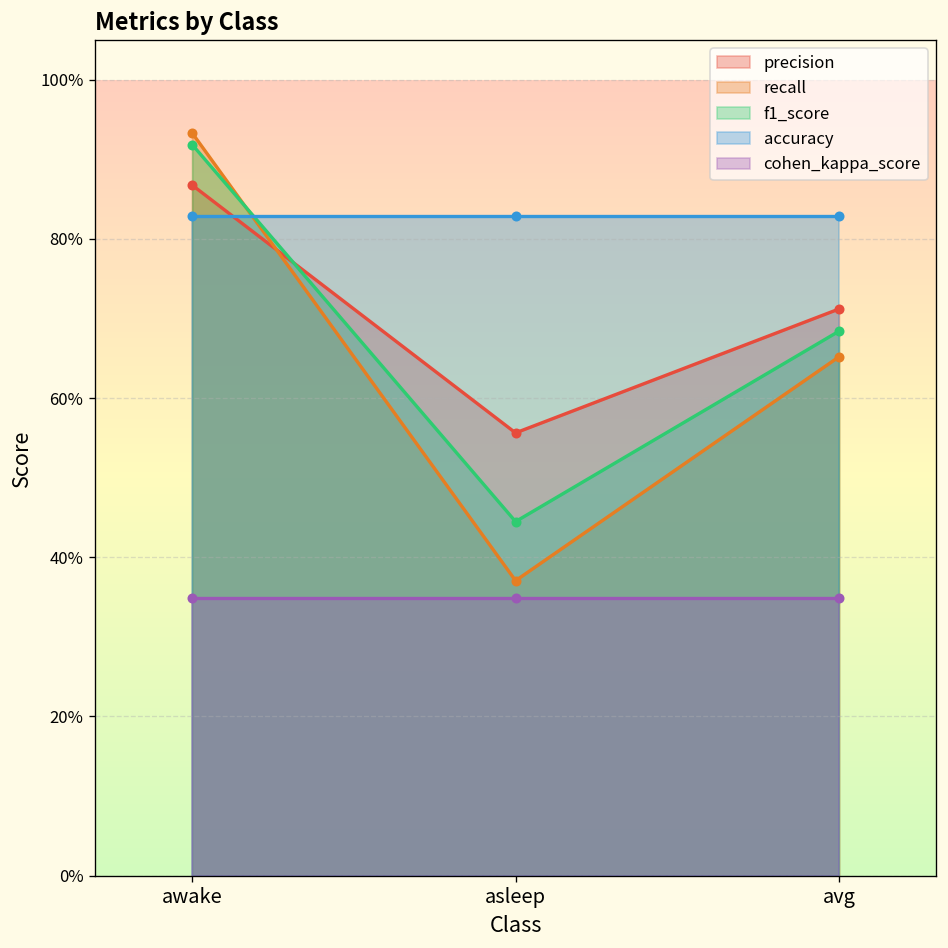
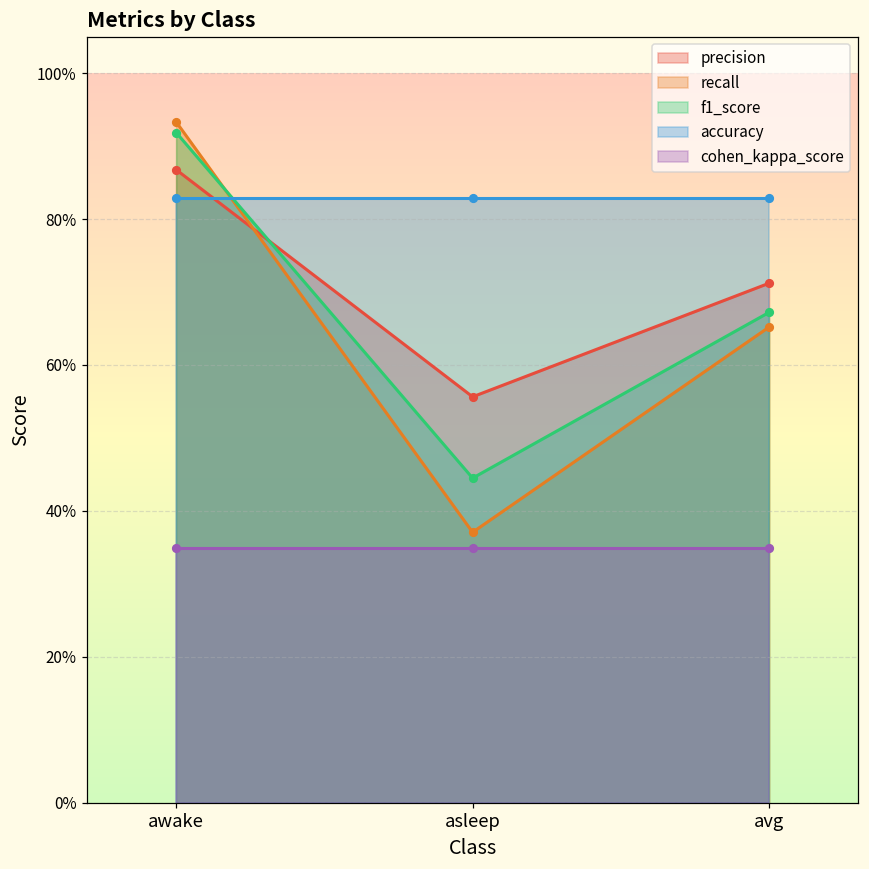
  {
    "f1_score": {
      "awake": "92%",
      "asleep": "44%",
-     "avg": "68%"
+     "avg": "67%"
    },
    "accuracy": {
      "awake": "83%",
      "asleep": "83%",
      "avg": "83%"
    },
    "cohen_kappa_score": {
      "awake": "35%",
      "asleep": "35%",
      "avg": "35%"
    }
  }
